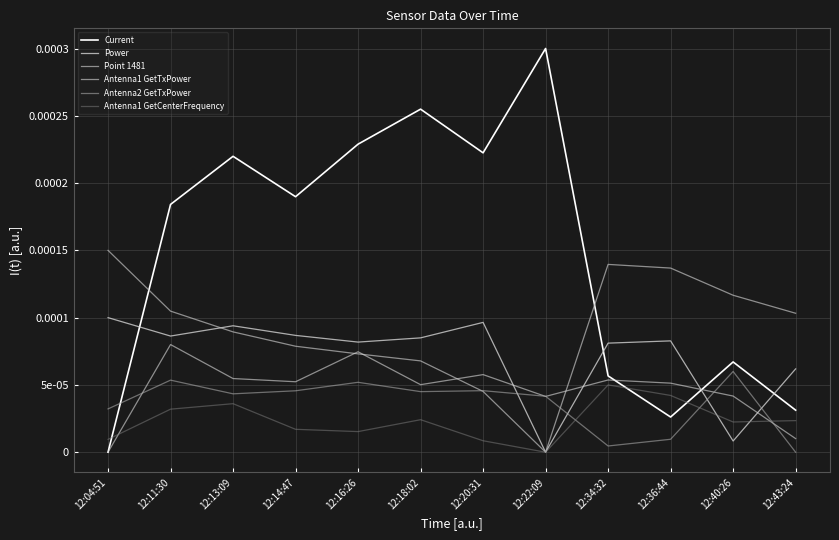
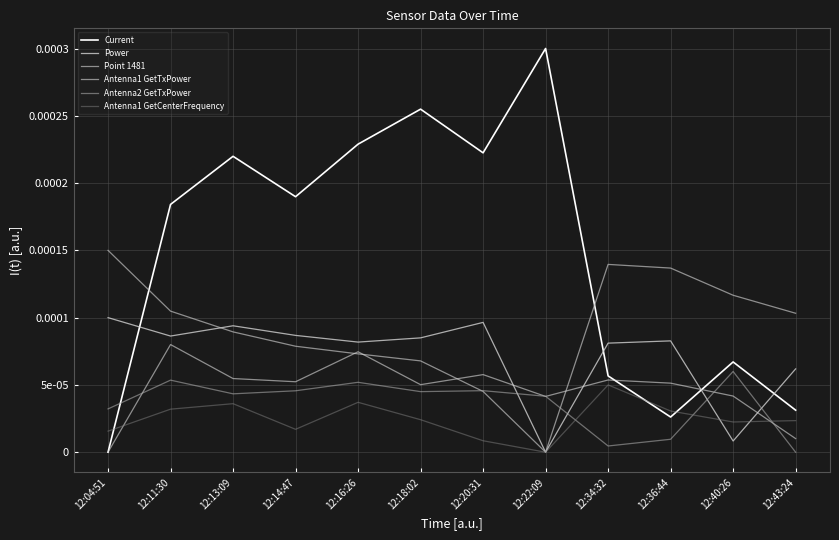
  {
    "Current": {
      "12:11:30": 0.000184,
      "12:13:09": 0.000220,
      "12:14:47": 0.000190,
      "12:16:26": 0.000229,
      "12:18:02": 0.000255,
      "12:20:31": 0.000222,
      "12:22:09": 0.000300,
      "12:34:32": 0.000057,
      "12:36:44": 0.000026,
      "12:40:26": 0.000067,
      "12:43:24": 0.000031
    },
    "Antenna1 GetCenterFrequency": {
-     "12:04:51": 0.000010,
+     "12:04:51": 0.000016,
      "12:11:30": 0.000032,
      "12:13:09": 0.000036,
      "12:14:47": 0.000017,
-     "12:16:26": 0.000015,
+     "12:16:26": 0.000037,
      "12:18:02": 0.000024,
      "12:20:31": 0.000009,
      "12:34:32": 0.000050,
-     "12:36:44": 0.000042,
+     "12:36:44": 0.000031,
      "12:40:26": 0.000022,
      "12:43:24": 0.000023
    }
  }
